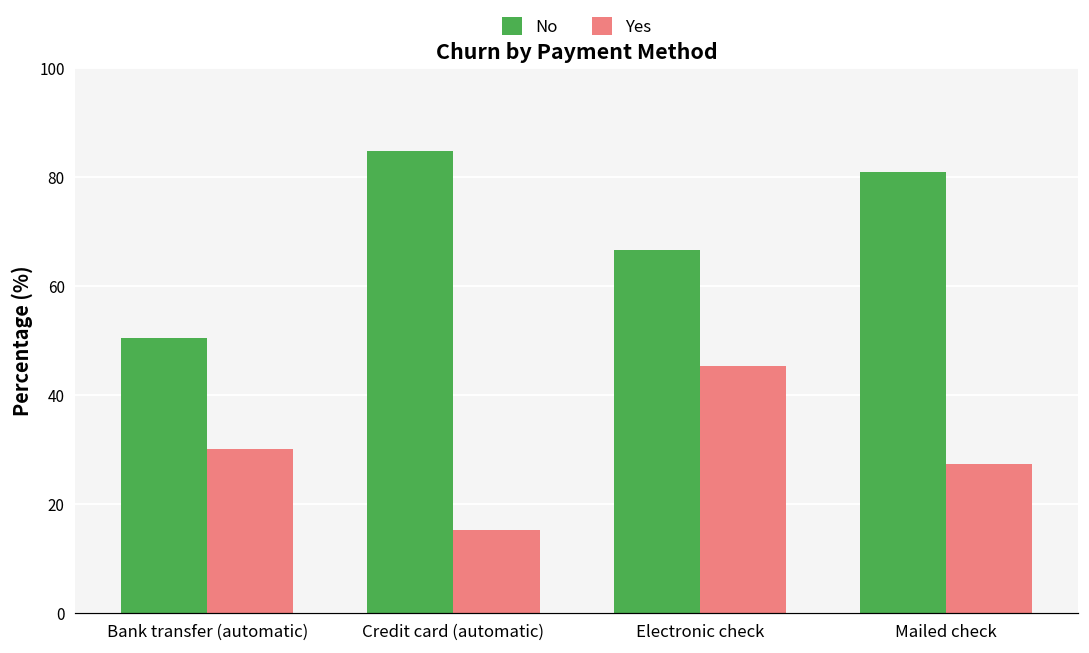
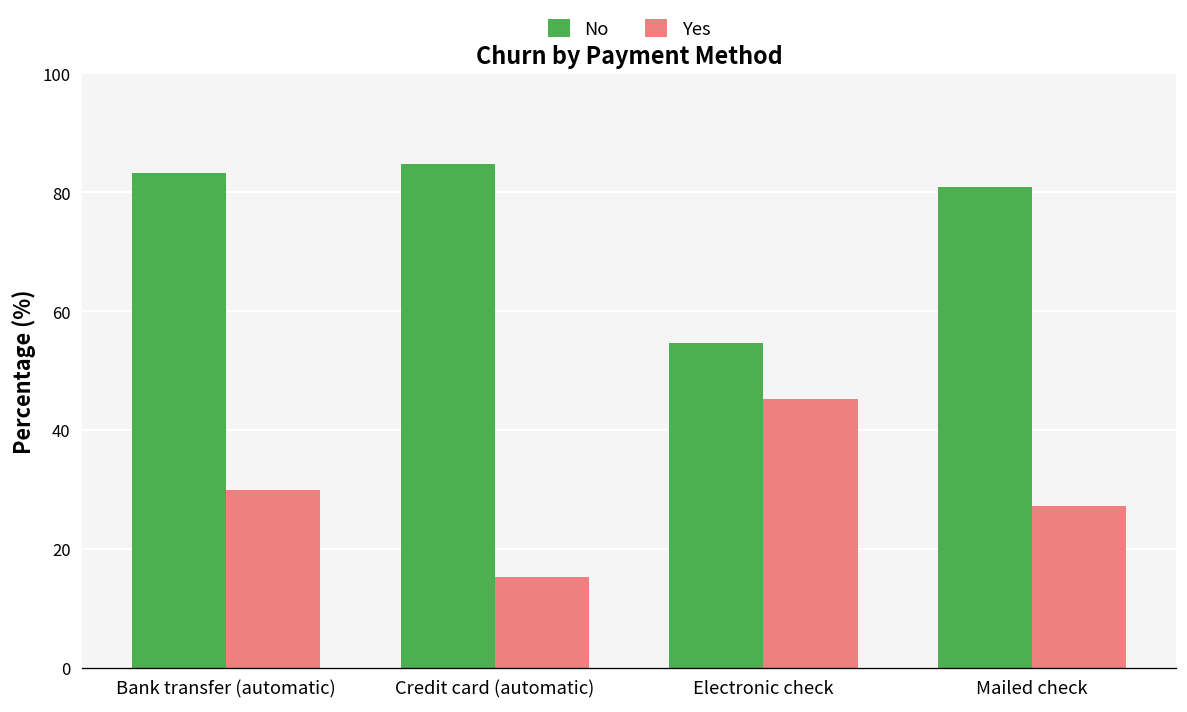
  {
    "No": {
-     "Bank transfer (automatic)": 50,
+     "Bank transfer (automatic)": 83,
      "Credit card (automatic)": 85,
-     "Electronic check": 67,
+     "Electronic check": 55,
      "Mailed check": 81
    },
    "Yes": {
      "Bank transfer (automatic)": 30,
      "Credit card (automatic)": 15,
      "Electronic check": 45,
      "Mailed check": 27
    }
  }
